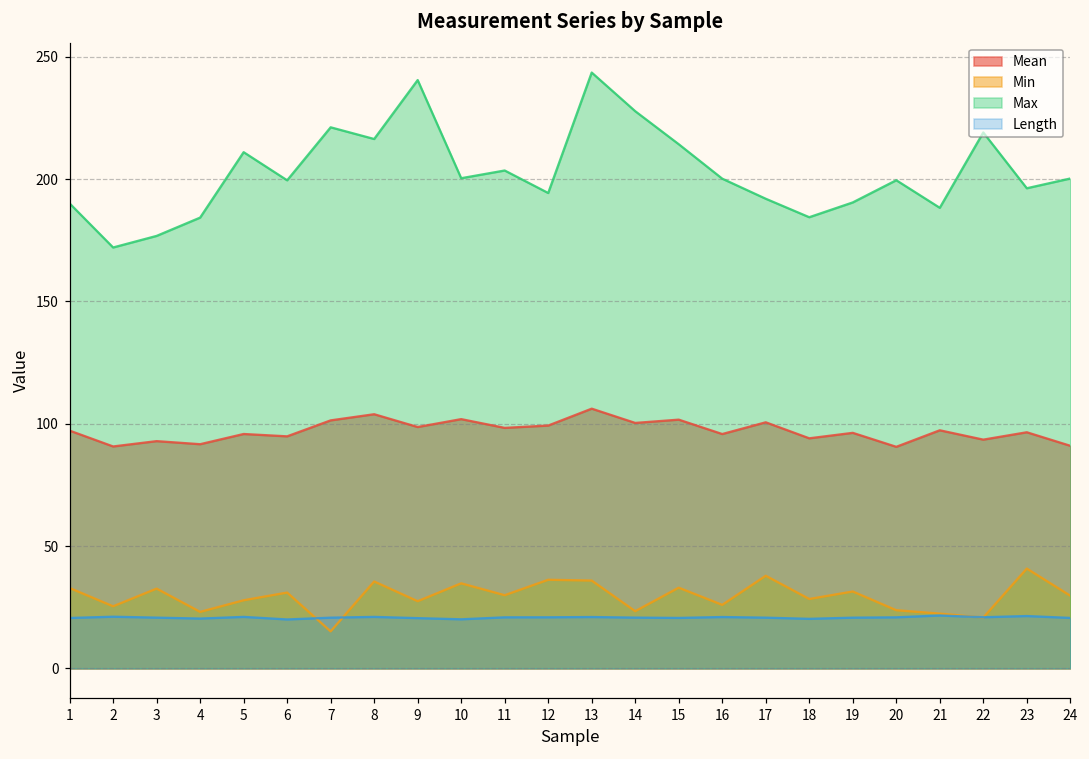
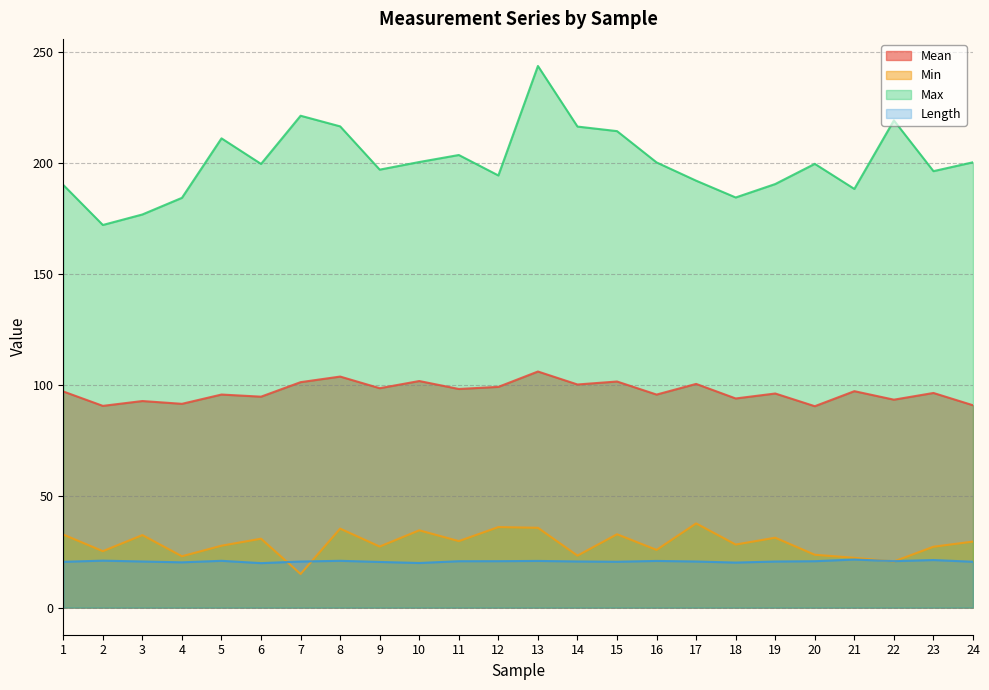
  {
    "Mean": {
      "1": 97,
      "2": 91,
      "3": 93,
      "4": 92,
      "5": 96,
      "6": 95,
      "7": 101,
      "8": 104,
      "9": 99,
      "10": 102,
      "11": 98,
      "12": 99,
      "13": 106,
      "14": 100,
      "15": 102,
      "16": 96,
      "17": 101,
      "18": 94,
      "19": 96,
      "20": 91,
      "21": 97,
      "22": 94,
      "23": 97,
      "24": 91
    },
    "Min": {
      "1": 33,
      "2": 25,
      "3": 33,
      "4": 23,
      "5": 28,
      "6": 31,
      "7": 15,
      "8": 36,
      "9": 27,
      "10": 35,
      "11": 30,
      "12": 36,
      "13": 36,
      "14": 23,
      "15": 33,
      "16": 26,
      "17": 38,
      "18": 28,
      "19": 31,
      "20": 24,
-     "23": 41,
+     "23": 27,
      "24": 30
    },
    "Max": {
      "1": 190,
      "2": 172,
      "3": 177,
      "4": 184,
      "5": 211,
      "6": 200,
      "7": 221,
      "8": 216,
-     "9": 240,
+     "9": 197,
      "10": 200,
      "11": 204,
      "12": 194,
      "13": 244,
-     "14": 228,
+     "14": 216,
      "15": 214,
      "16": 200,
      "17": 192,
      "18": 184,
      "19": 190,
      "20": 200,
      "21": 188,
      "23": 196,
      "24": 200
    },
    "Length": {
      "1": 21,
      "2": 21,
      "3": 21,
      "4": 20,
      "5": 21,
      "6": 20,
      "7": 21,
      "8": 21,
      "9": 21,
      "10": 20,
      "11": 21,
      "12": 21,
      "13": 21,
      "14": 21,
      "15": 21,
      "16": 21,
      "17": 21,
      "18": 20,
      "19": 21,
      "20": 21,
      "23": 21,
      "24": 21
    }
  }
